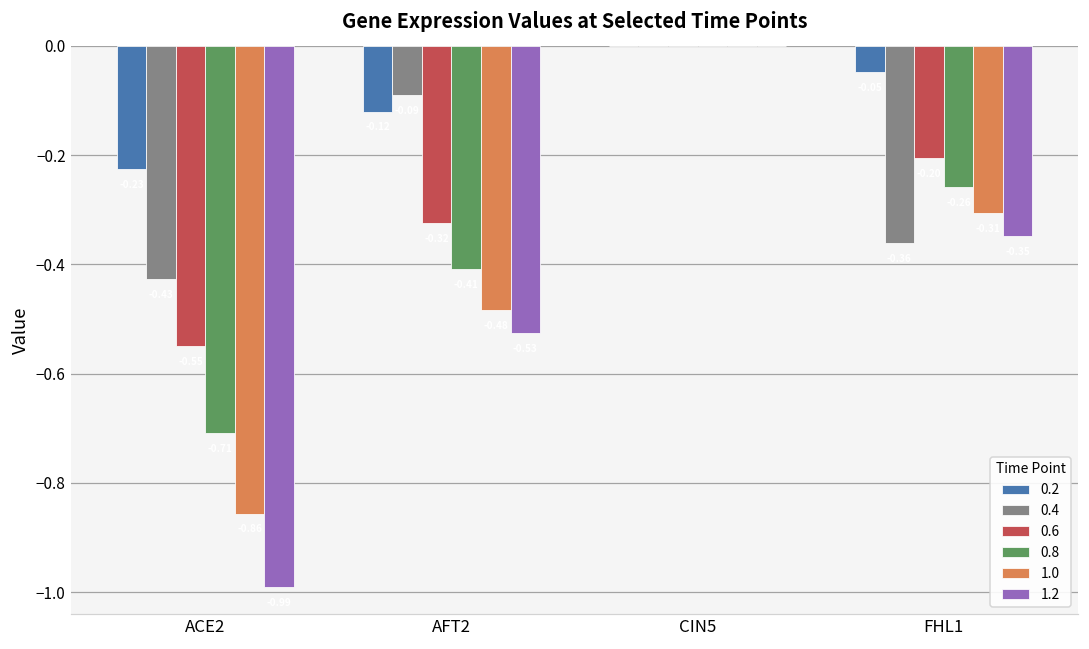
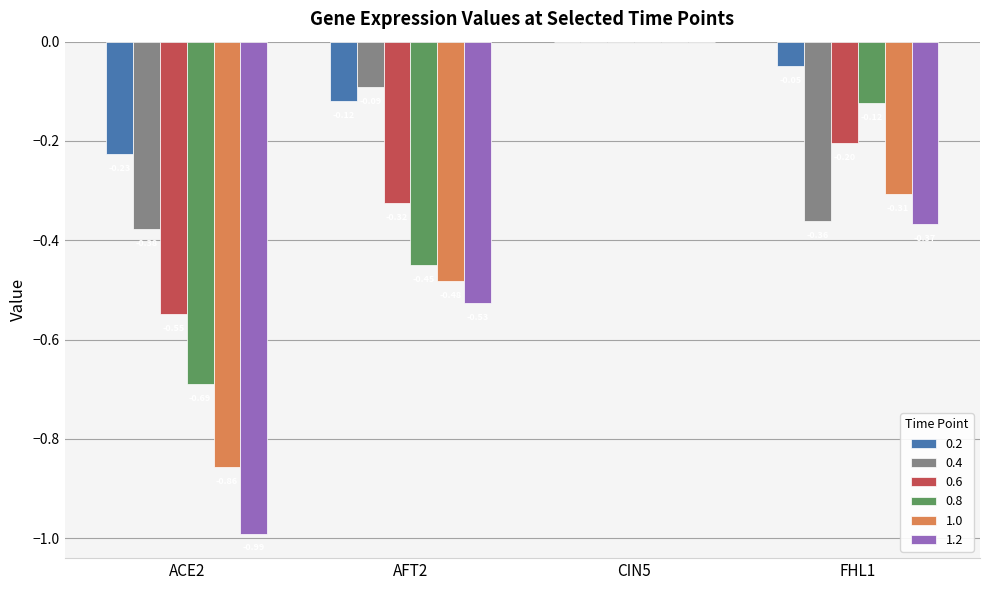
  {
    "0.2": {
      "ACE2": -0.23,
      "AFT2": -0.12,
      "CIN5": 0.00,
      "FHL1": -0.05
    },
    "0.4": {
-     "ACE2": -0.43,
+     "ACE2": -0.38,
      "AFT2": -0.09,
      "CIN5": 0.00,
      "FHL1": -0.36
    },
    "0.8": {
-     "ACE2": -0.71,
-     "AFT2": -0.41,
+     "ACE2": -0.69,
+     "AFT2": -0.45,
      "CIN5": 0.00,
-     "FHL1": -0.26
+     "FHL1": -0.12
    },
    "1.2": {
      "ACE2": -0.99,
      "AFT2": -0.53,
      "CIN5": 0.00,
-     "FHL1": -0.35
+     "FHL1": -0.37
    }
  }
